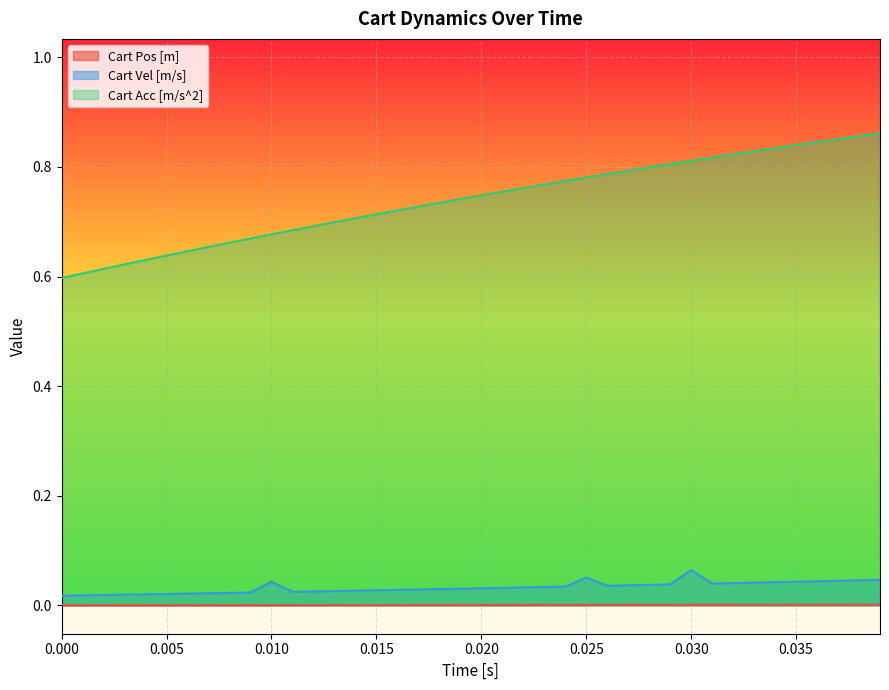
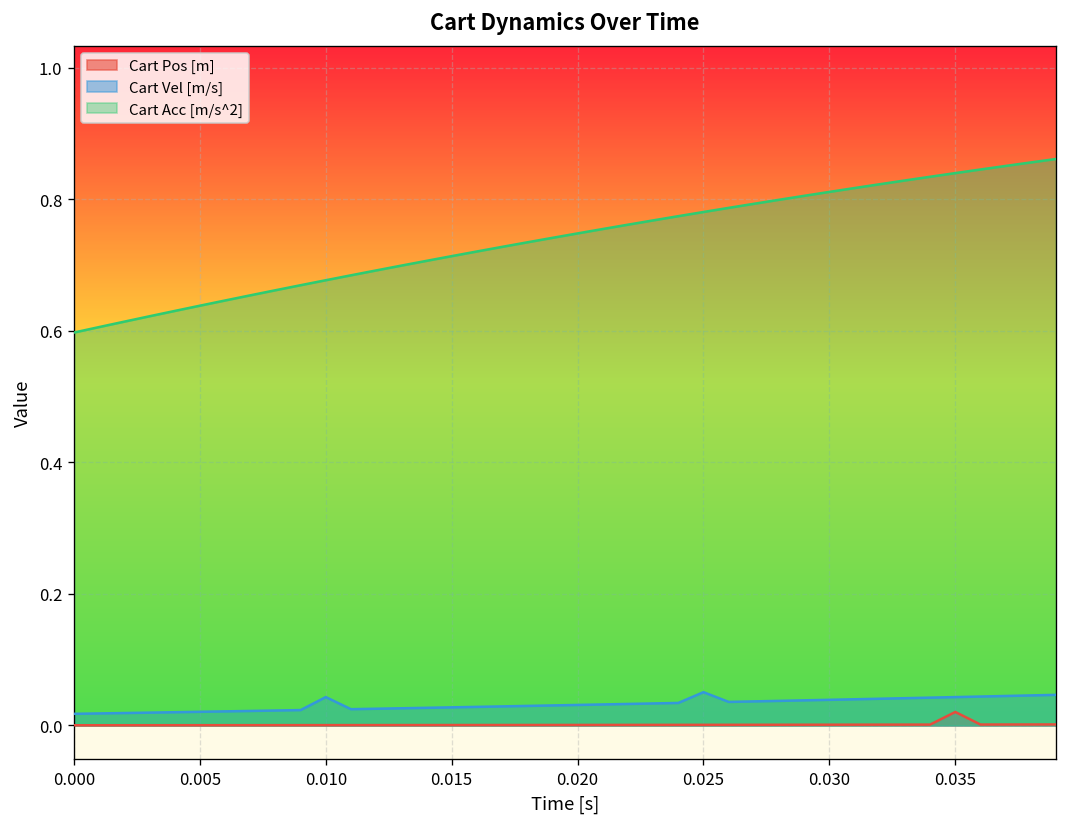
  {
    "Cart Pos [m]": {
      "0.000": 0.00,
      "0.005": 0.00,
      "0.010": 0.00,
      "0.015": 0.00,
      "0.020": 0.00,
      "0.025": 0.00,
      "0.030": 0.00,
-     "0.035": 0.00
+     "0.035": 0.02
    },
    "Cart Vel [m/s]": {
      "0.000": 0.02,
      "0.005": 0.02,
      "0.010": 0.04,
      "0.015": 0.03,
      "0.020": 0.03,
      "0.025": 0.05,
-     "0.030": 0.06,
+     "0.030": 0.04,
      "0.035": 0.04
    },
    "Cart Acc [m/s^2]": {
      "0.000": 0.60,
      "0.005": 0.64,
      "0.010": 0.68,
      "0.015": 0.71,
      "0.020": 0.75,
      "0.025": 0.78,
      "0.030": 0.81,
      "0.035": 0.84
    }
  }
